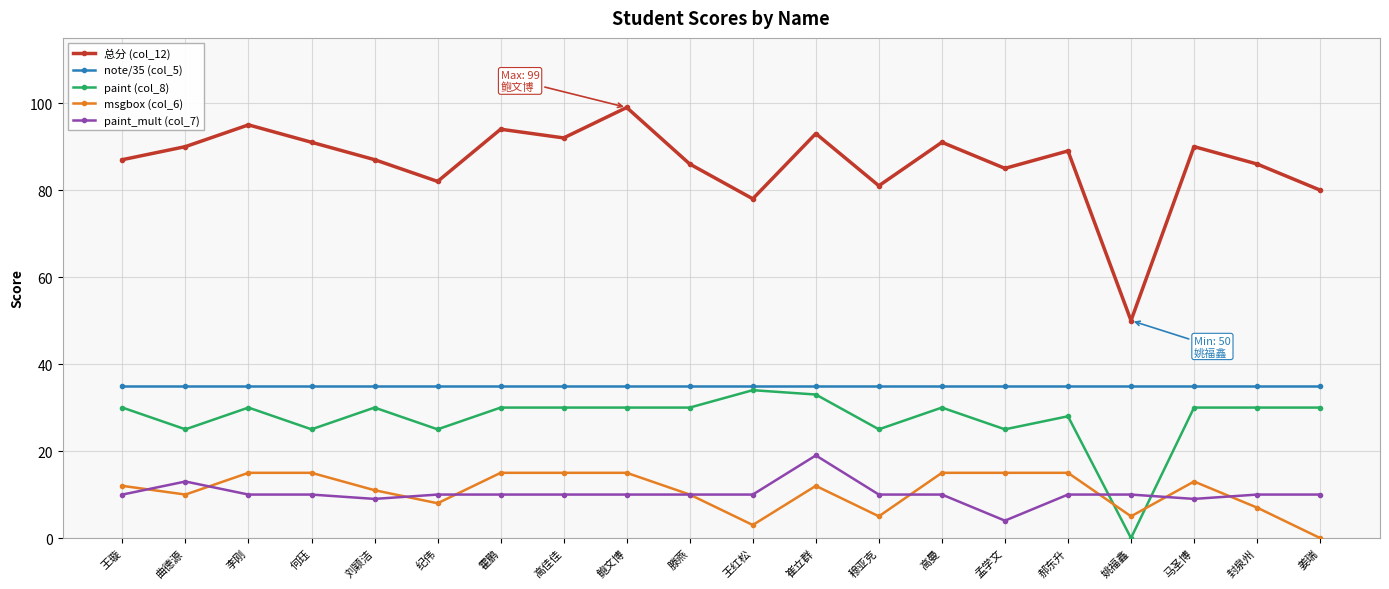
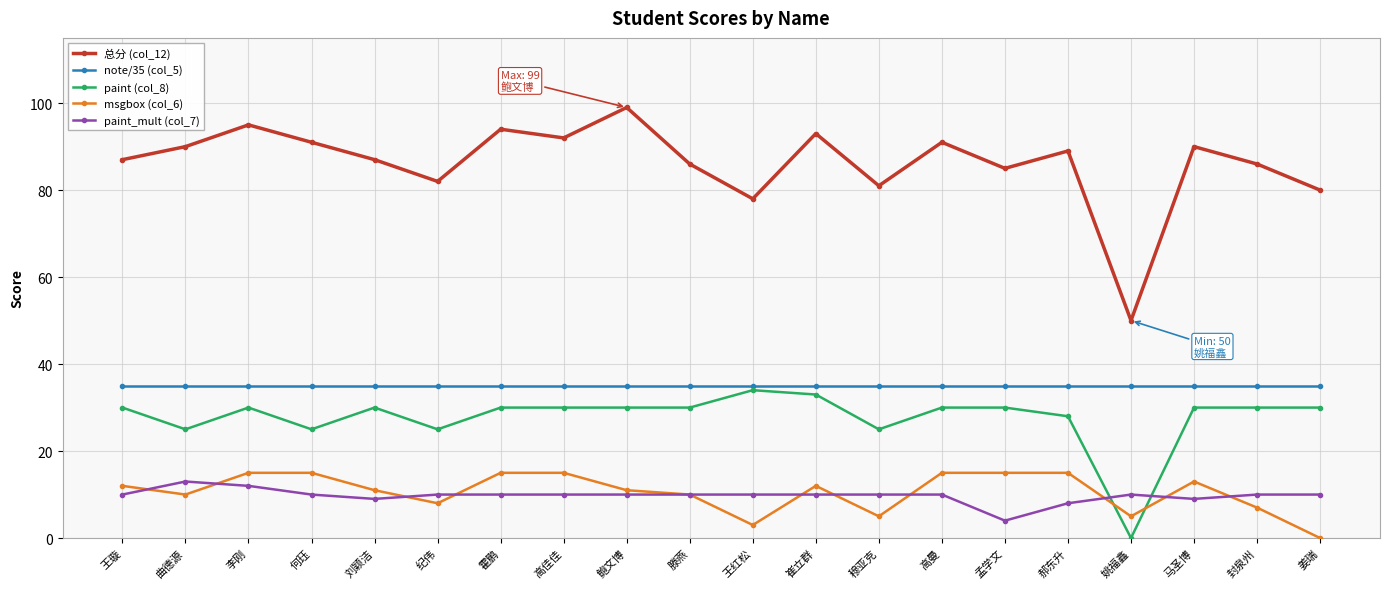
  {
    "总分 (col_12)": {
      "王璇": 87,
      "曲德源": 90,
      "李刚": 95,
      "何珏": 91,
      "刘颖洁": 87,
      "纪伟": 82,
      "霍鹏": 94,
      "高佳佳": 92,
      "滕燕": 86,
      "王红松": 78,
      "崔立群": 93,
      "穆亚克": 81,
      "高曼": 91,
      "孟学文": 85,
      "郝东升": 89,
      "马圣博": 90,
      "封泉州": 86,
      "姜瑞": 80
    },
    "note/35 (col_5)": {
      "王璇": 35,
      "曲德源": 35,
      "李刚": 35,
      "何珏": 35,
      "刘颖洁": 35,
      "纪伟": 35,
      "霍鹏": 35,
      "高佳佳": 35,
      "鲍文博": 35,
      "滕燕": 35,
      "王红松": 35,
      "崔立群": 35,
      "穆亚克": 35,
      "高曼": 35,
      "孟学文": 35,
      "郝东升": 35,
      "姚福鑫": 35,
      "马圣博": 35,
      "封泉州": 35,
      "姜瑞": 35
    },
    "paint (col_8)": {
      "王璇": 30,
      "曲德源": 25,
      "李刚": 30,
      "何珏": 25,
      "刘颖洁": 30,
      "纪伟": 25,
      "霍鹏": 30,
      "高佳佳": 30,
      "鲍文博": 30,
      "滕燕": 30,
      "王红松": 34,
      "崔立群": 33,
      "穆亚克": 25,
      "高曼": 30,
-     "孟学文": 25,
+     "孟学文": 30,
      "郝东升": 28,
      "姚福鑫": 0,
      "马圣博": 30,
      "封泉州": 30,
      "姜瑞": 30
    },
    "msgbox (col_6)": {
      "王璇": 12,
      "曲德源": 10,
      "李刚": 15,
      "何珏": 15,
      "刘颖洁": 11,
      "纪伟": 8,
      "霍鹏": 15,
      "高佳佳": 15,
-     "鲍文博": 15,
+     "鲍文博": 11,
      "王红松": 3,
      "崔立群": 12,
      "穆亚克": 5,
      "高曼": 15,
      "孟学文": 15,
      "郝东升": 15,
      "姚福鑫": 5,
      "马圣博": 13,
      "封泉州": 7,
      "姜瑞": 0
    },
    "paint_mult (col_7)": {
      "王璇": 10,
      "曲德源": 13,
-     "李刚": 10,
+     "李刚": 12,
      "何珏": 10,
      "刘颖洁": 9,
      "纪伟": 10,
      "霍鹏": 10,
      "高佳佳": 10,
      "鲍文博": 10,
      "王红松": 10,
-     "崔立群": 19,
+     "崔立群": 10,
      "穆亚克": 10,
      "高曼": 10,
      "孟学文": 4,
-     "郝东升": 10,
+     "郝东升": 8,
      "姚福鑫": 10,
      "马圣博": 9,
      "封泉州": 10,
      "姜瑞": 10
    }
  }
